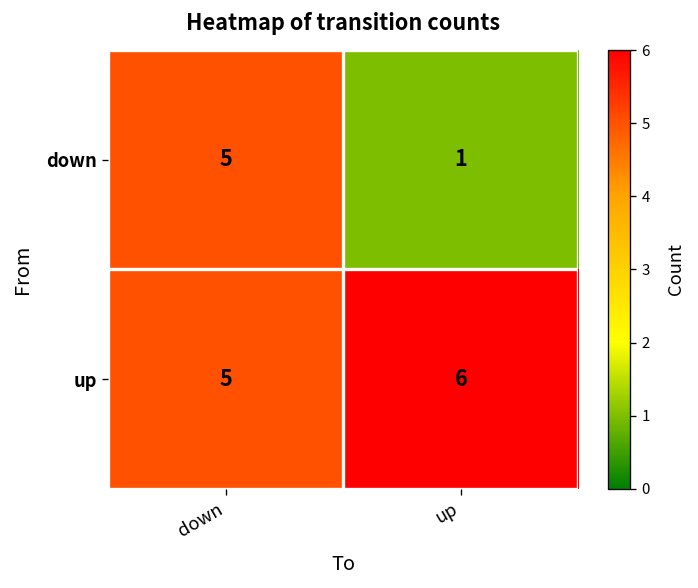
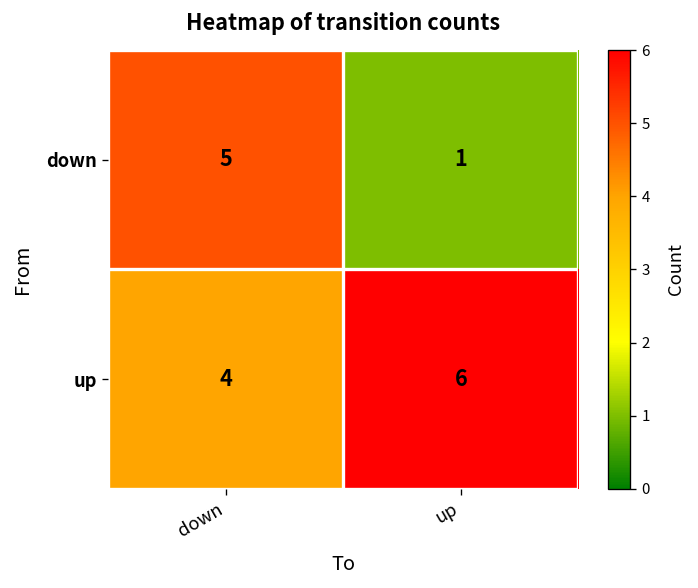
  {
    "down": {
      "down": 5,
      "up": 1
    },
    "up": {
-     "down": 5,
+     "down": 4,
      "up": 6
    }
  }
